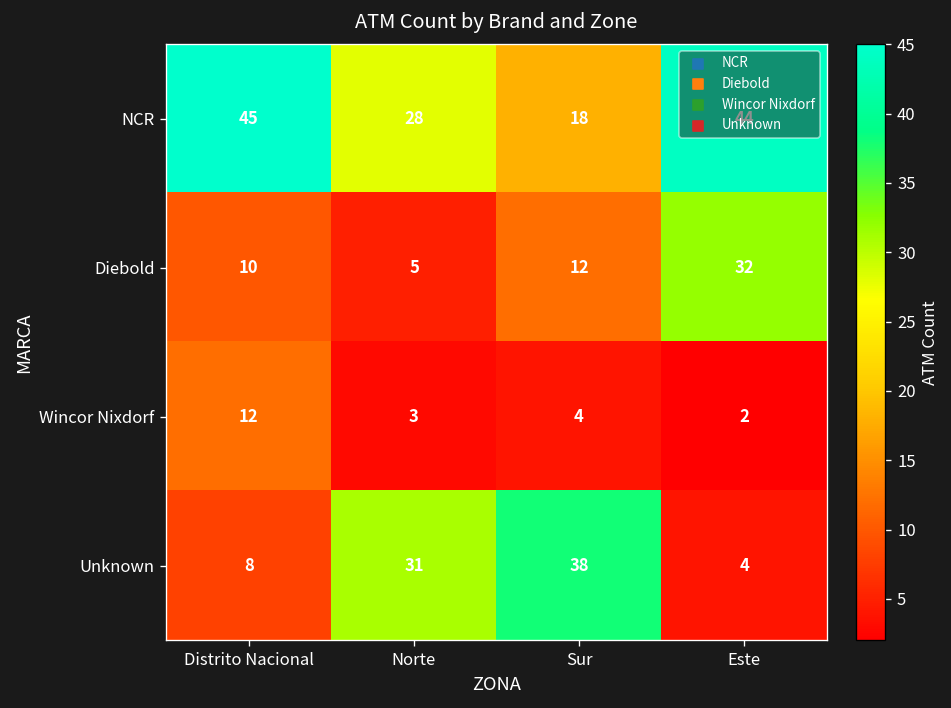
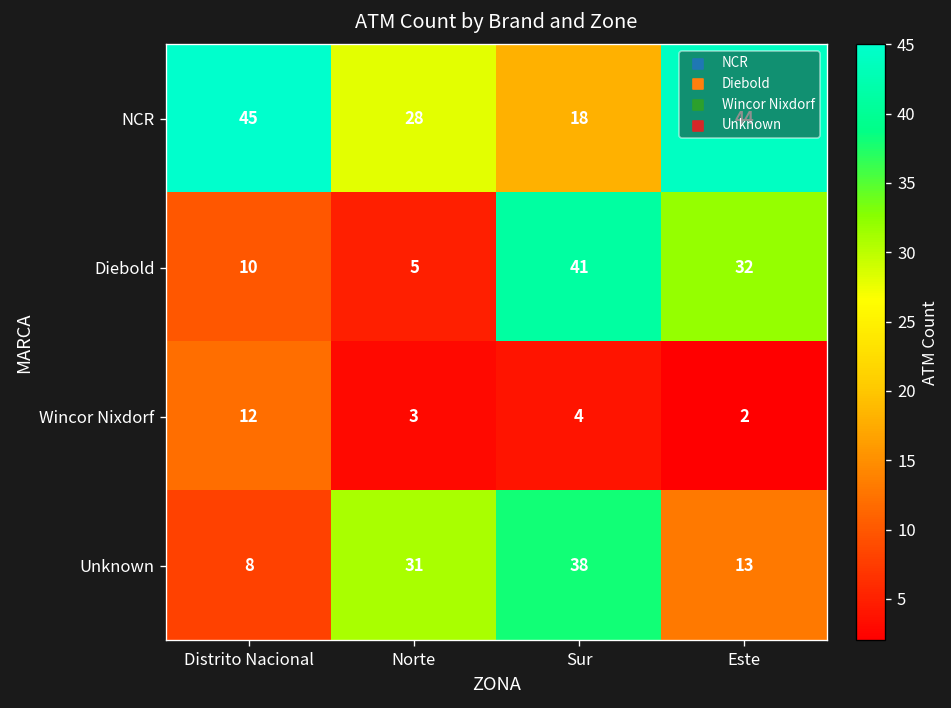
  {
    "NCR": {
      "Distrito Nacional": 45,
      "Norte": 28,
      "Sur": 18
    },
    "Diebold": {
      "Distrito Nacional": 10,
      "Norte": 5,
-     "Sur": 12,
+     "Sur": 41,
      "Este": 32
    },
    "Wincor Nixdorf": {
      "Distrito Nacional": 12,
      "Norte": 3,
      "Sur": 4,
      "Este": 2
    },
    "Unknown": {
      "Distrito Nacional": 8,
      "Norte": 31,
      "Sur": 38,
-     "Este": 4
+     "Este": 13
    }
  }
